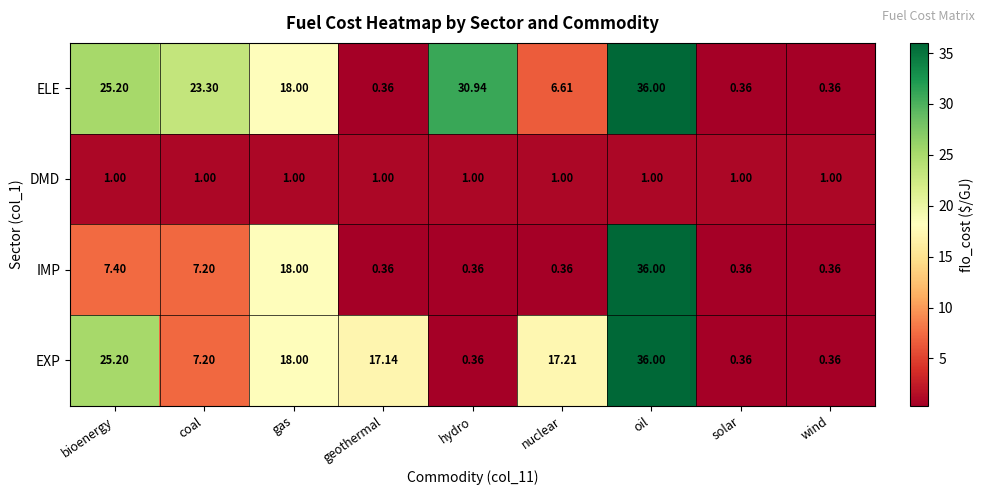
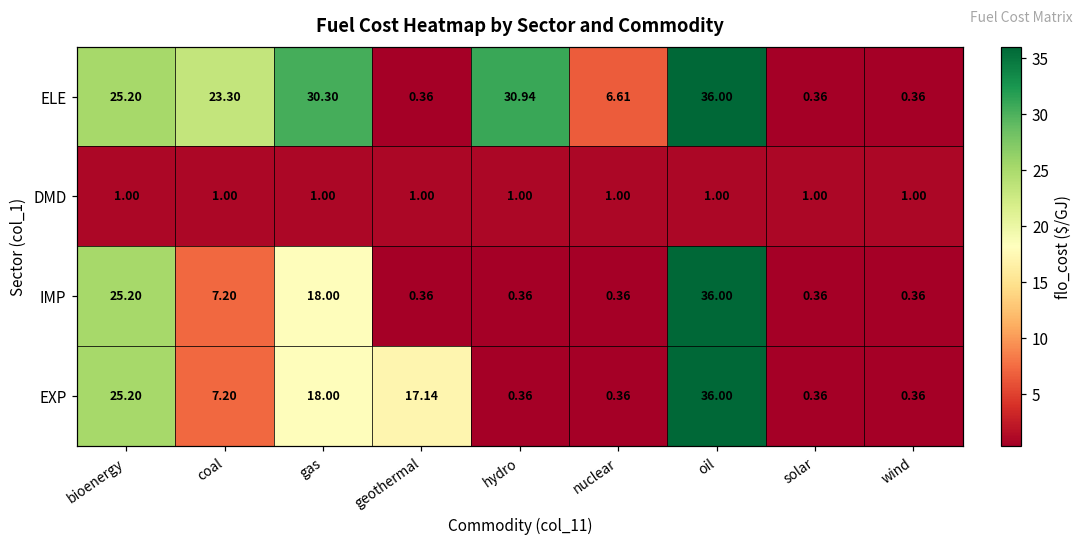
  {
    "ELE": {
      "bioenergy": 25.20,
      "coal": 23.30,
-     "gas": 18.00,
+     "gas": 30.30,
      "geothermal": 0.36,
      "hydro": 30.94,
      "nuclear": 6.61,
      "oil": 36.00,
      "solar": 0.36,
      "wind": 0.36
    },
    "DMD": {
      "bioenergy": 1.00,
      "coal": 1.00,
      "gas": 1.00,
      "geothermal": 1.00,
      "hydro": 1.00,
      "nuclear": 1.00,
      "oil": 1.00,
      "solar": 1.00,
      "wind": 1.00
    },
    "IMP": {
-     "bioenergy": 7.40,
+     "bioenergy": 25.20,
      "coal": 7.20,
      "gas": 18.00,
      "geothermal": 0.36,
      "hydro": 0.36,
      "nuclear": 0.36,
      "oil": 36.00,
      "solar": 0.36,
      "wind": 0.36
    },
    "EXP": {
      "bioenergy": 25.20,
      "coal": 7.20,
      "gas": 18.00,
      "geothermal": 17.14,
      "hydro": 0.36,
-     "nuclear": 17.21,
+     "nuclear": 0.36,
      "oil": 36.00,
      "solar": 0.36,
      "wind": 0.36
    }
  }
